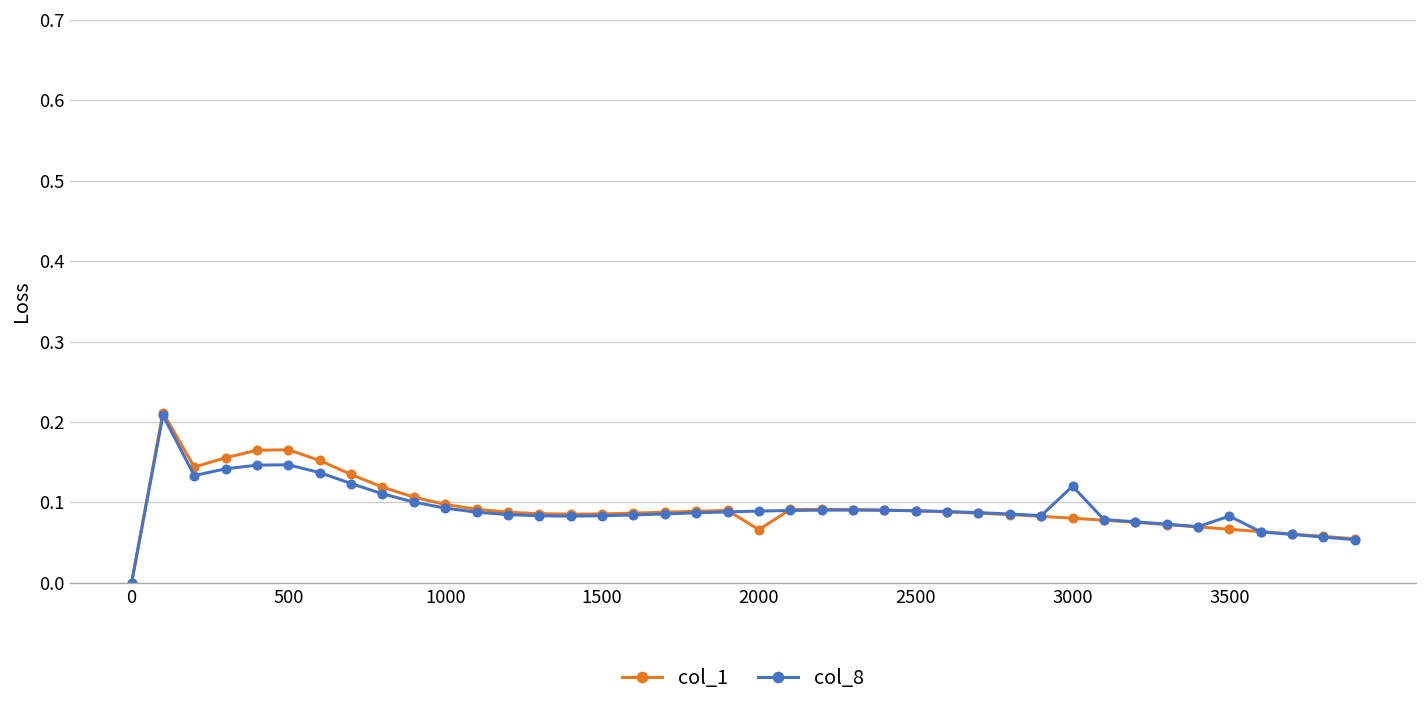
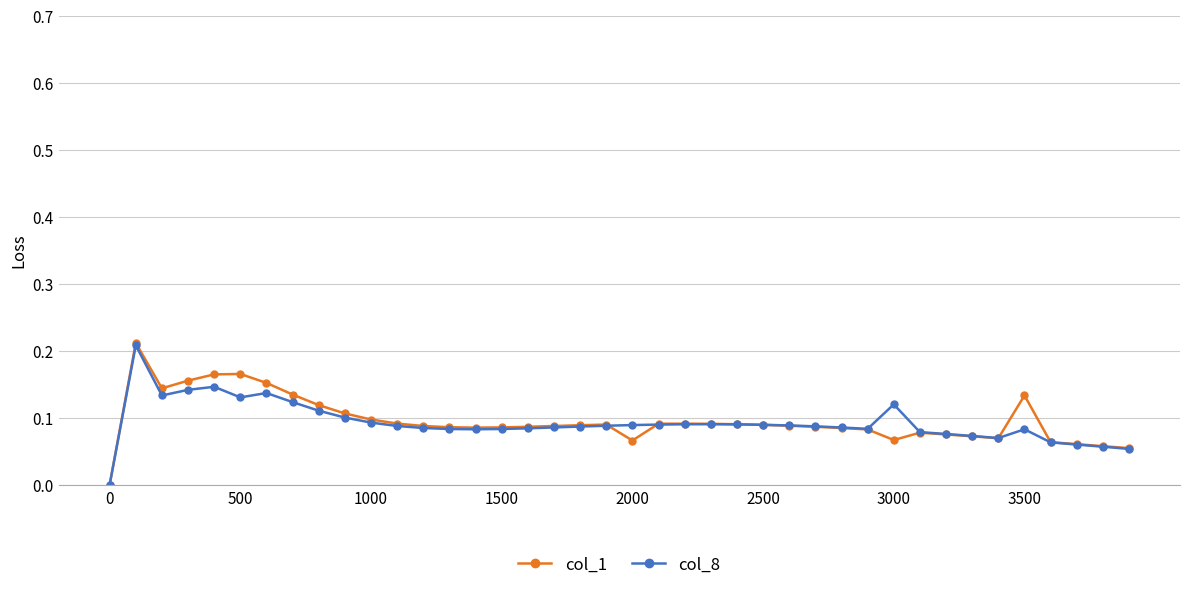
  {
    "col_1": {
      "500": 0.17,
      "1000": 0.10,
      "2000": 0.07,
-     "3000": 0.08,
-     "3500": 0.07
+     "3000": 0.07,
+     "3500": 0.13
    },
    "col_8": {
-     "500": 0.15,
+     "500": 0.13,
      "1000": 0.09,
      "2000": 0.09,
      "3000": 0.12,
      "3500": 0.08
    }
  }
